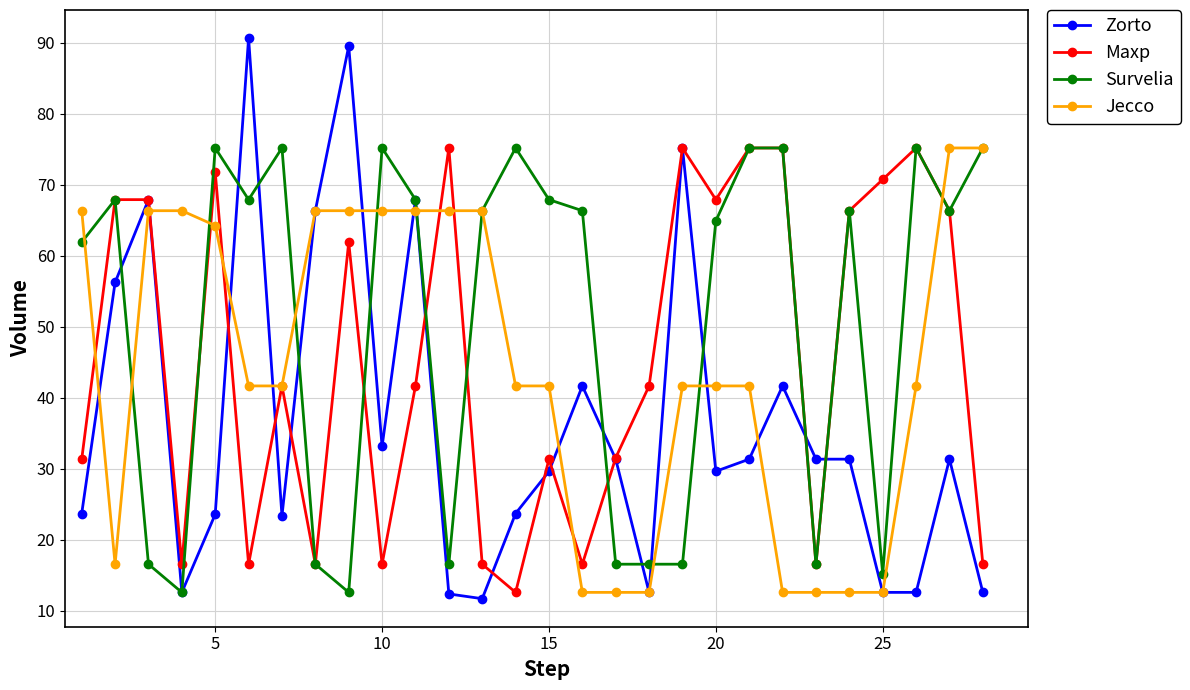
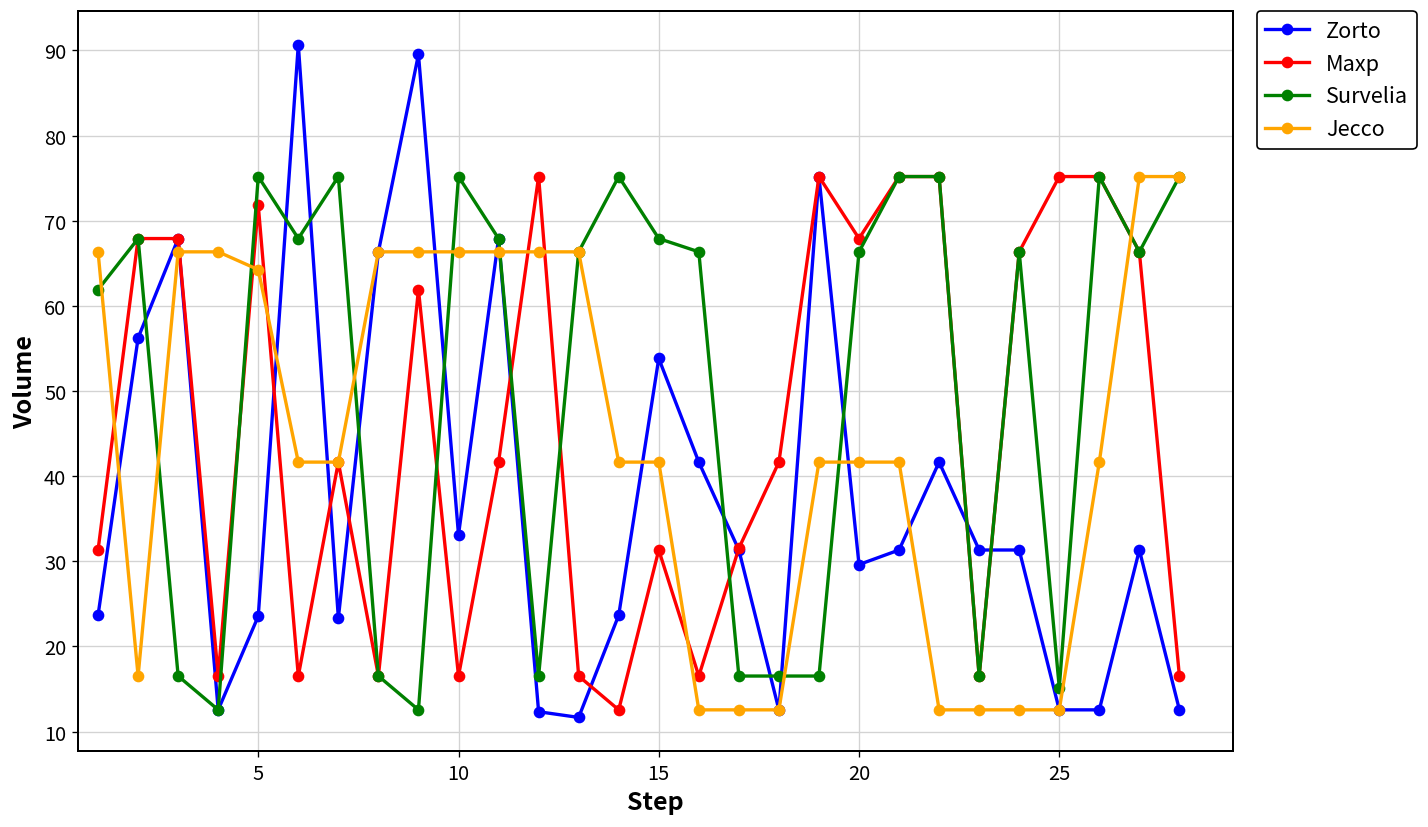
  {
    "Zorto": {
      "5": 24,
      "10": 33,
-     "15": 30,
+     "15": 54,
      "20": 30
    },
    "Maxp": {
      "5": 72,
      "10": 17,
      "15": 31,
      "20": 68,
-     "25": 71
+     "25": 75
    },
    "Survelia": {
      "5": 75,
      "10": 75,
      "15": 68,
-     "20": 65,
+     "20": 66,
      "25": 15
    },
    "Jecco": {
      "5": 64,
      "10": 66,
      "15": 42,
      "20": 42
    }
  }
